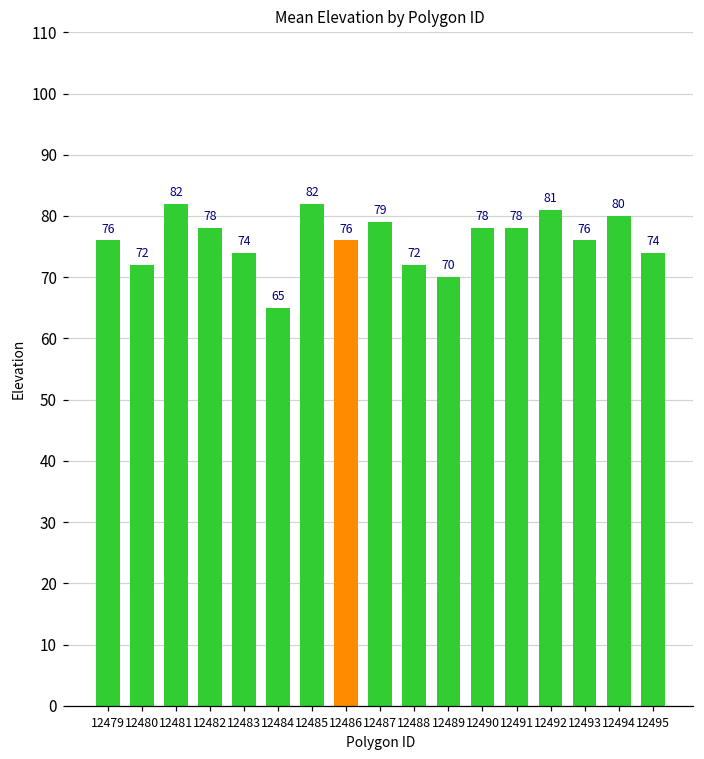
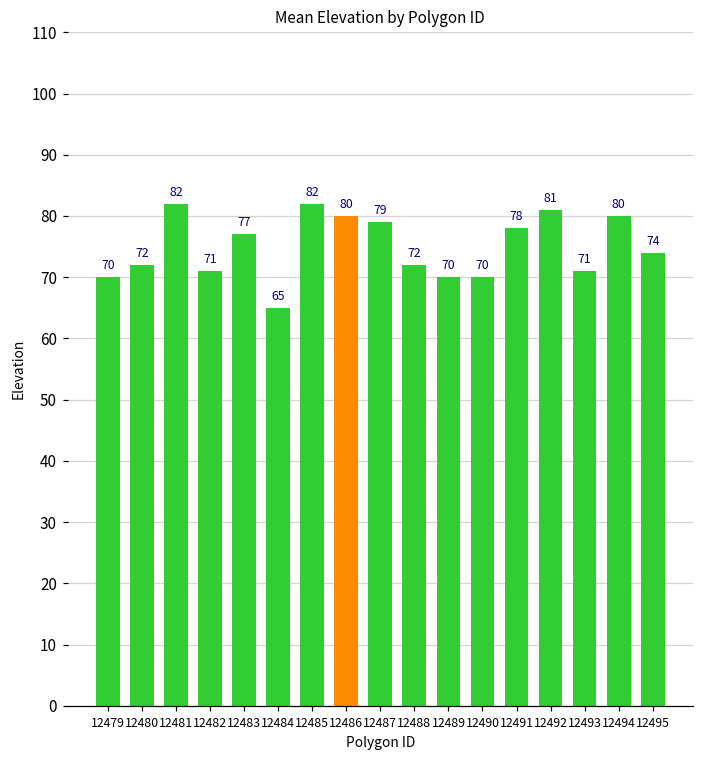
  {
-   "12479": 76,
+   "12479": 70,
    "12480": 72,
    "12481": 82,
-   "12482": 78,
-   "12483": 74,
+   "12482": 71,
+   "12483": 77,
    "12484": 65,
    "12485": 82,
-   "12486": 76,
+   "12486": 80,
    "12487": 79,
    "12488": 72,
    "12489": 70,
-   "12490": 78,
+   "12490": 70,
    "12491": 78,
    "12492": 81,
-   "12493": 76,
+   "12493": 71,
    "12494": 80,
    "12495": 74
  }
